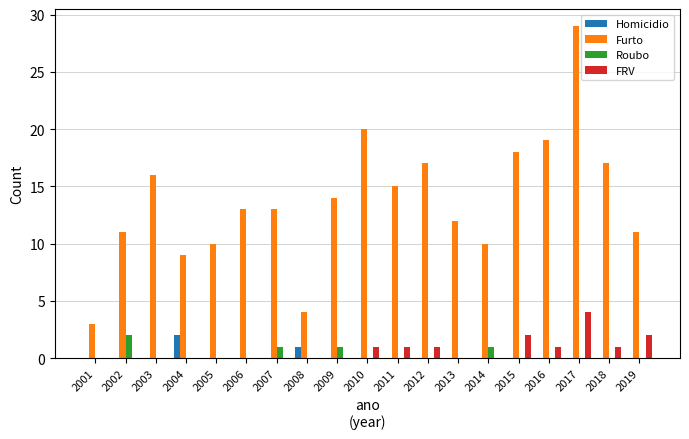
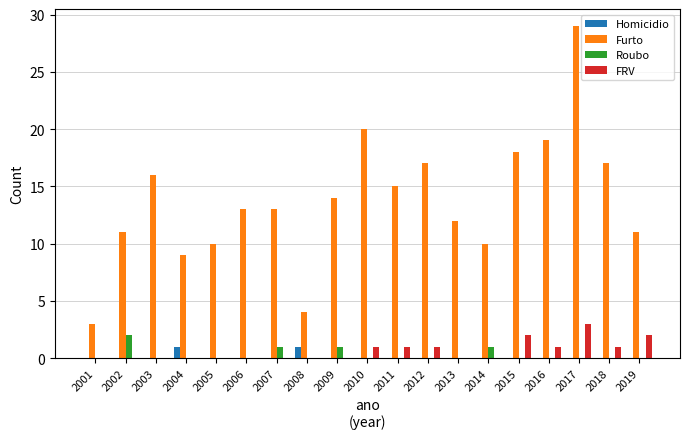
  {
    "Homicidio": {
      "2001": 0,
      "2002": 0,
      "2003": 0,
-     "2004": 2,
+     "2004": 1,
      "2005": 0,
      "2006": 0,
      "2007": 0,
      "2008": 1,
      "2009": 0,
      "2010": 0,
      "2011": 0,
      "2012": 0,
      "2013": 0,
      "2014": 0,
      "2015": 0,
      "2016": 0,
      "2017": 0,
      "2018": 0,
      "2019": 0
    },
    "Furto": {
      "2001": 3,
      "2002": 11,
      "2003": 16,
      "2004": 9,
      "2005": 10,
      "2006": 13,
      "2007": 13,
      "2008": 4,
      "2009": 14,
      "2010": 20,
      "2011": 15,
      "2012": 17,
      "2013": 12,
      "2014": 10,
      "2015": 18,
      "2016": 19,
      "2017": 29,
      "2018": 17,
      "2019": 11
    },
    "Roubo": {
      "2001": 0,
      "2002": 2,
      "2003": 0,
      "2004": 0,
      "2005": 0,
      "2006": 0,
      "2007": 1,
      "2008": 0,
      "2009": 1,
      "2010": 0,
      "2011": 0,
      "2012": 0,
      "2013": 0,
      "2014": 1,
      "2015": 0,
      "2016": 0,
      "2017": 0,
      "2018": 0,
      "2019": 0
    },
    "FRV": {
      "2001": 0,
      "2002": 0,
      "2003": 0,
      "2004": 0,
      "2005": 0,
      "2006": 0,
      "2007": 0,
      "2008": 0,
      "2009": 0,
      "2010": 1,
      "2011": 1,
      "2012": 1,
      "2013": 0,
      "2014": 0,
      "2015": 2,
      "2016": 1,
-     "2017": 4,
+     "2017": 3,
      "2018": 1,
      "2019": 2
    }
  }
